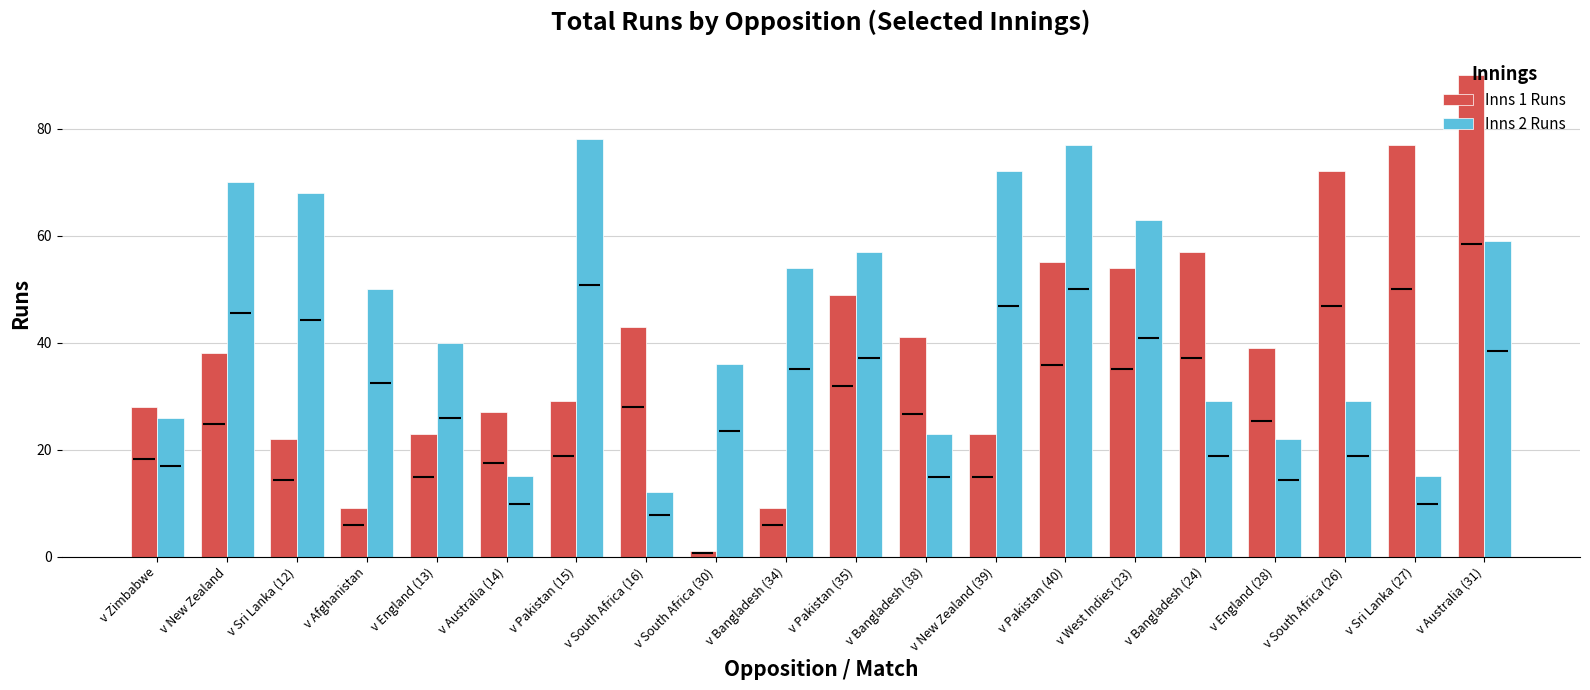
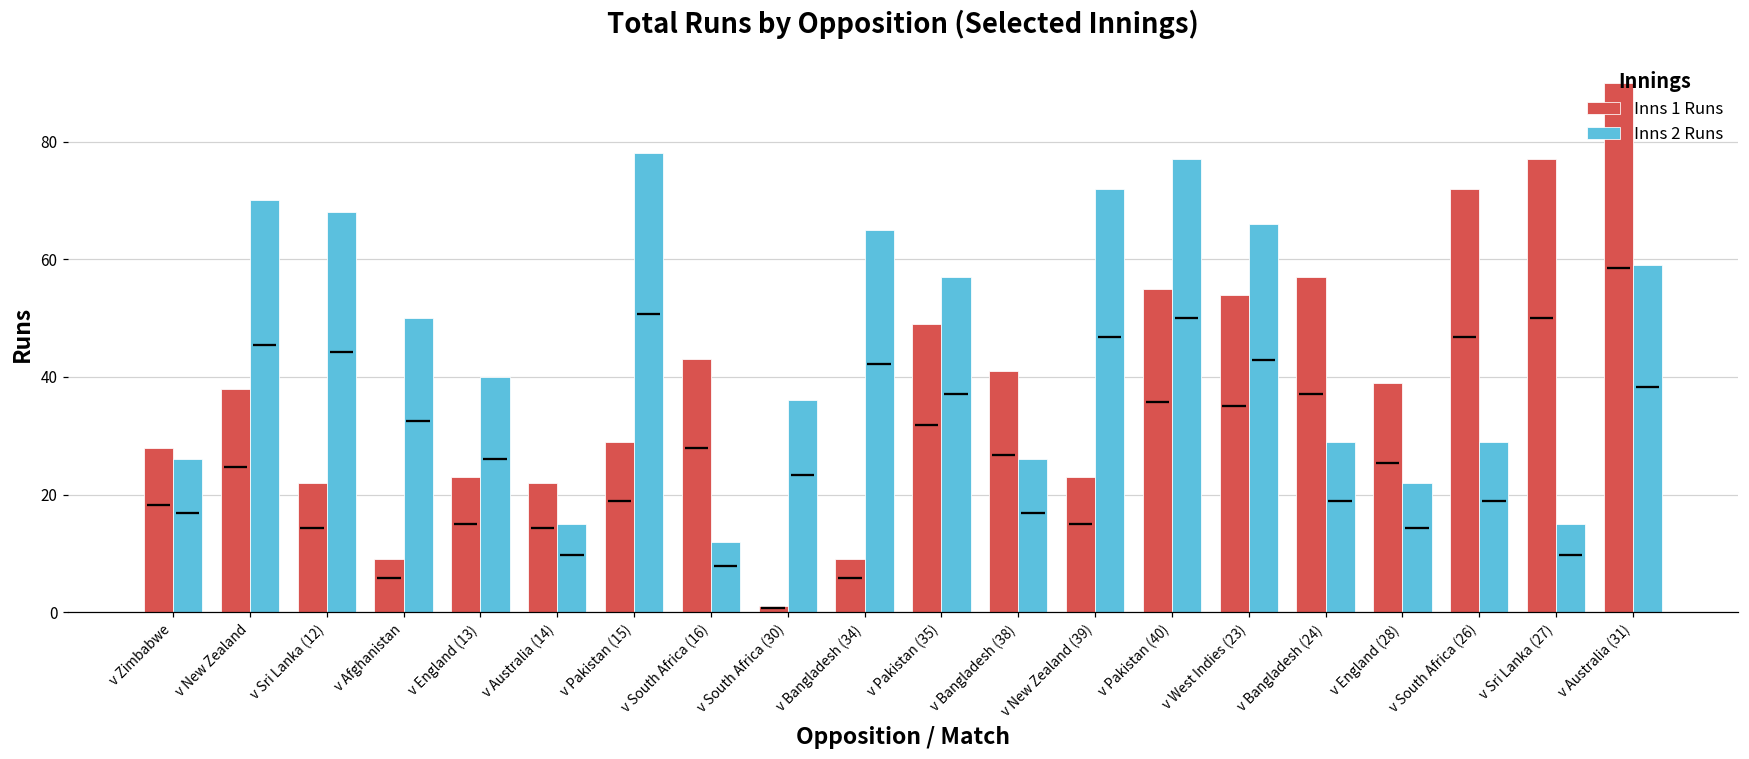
  {
    "Inns 1 Runs": {
      "v Zimbabwe": 28,
      "v New Zealand": 38,
      "v Sri Lanka (12)": 22,
      "v Afghanistan": 9,
      "v England (13)": 23,
-     "v Australia (14)": 27,
+     "v Australia (14)": 22,
      "v Pakistan (15)": 29,
      "v South Africa (16)": 43,
      "v South Africa (30)": 1,
      "v Bangladesh (34)": 9,
      "v Pakistan (35)": 49,
      "v Bangladesh (38)": 41,
      "v New Zealand (39)": 23,
      "v Pakistan (40)": 55,
      "v West Indies (23)": 54,
      "v Bangladesh (24)": 57,
      "v England (28)": 39,
      "v South Africa (26)": 72,
      "v Sri Lanka (27)": 77,
      "v Australia (31)": 90
    },
    "Inns 2 Runs": {
      "v Zimbabwe": 26,
      "v New Zealand": 70,
      "v Sri Lanka (12)": 68,
      "v Afghanistan": 50,
      "v England (13)": 40,
      "v Australia (14)": 15,
      "v Pakistan (15)": 78,
      "v South Africa (16)": 12,
      "v South Africa (30)": 36,
-     "v Bangladesh (34)": 54,
+     "v Bangladesh (34)": 65,
      "v Pakistan (35)": 57,
-     "v Bangladesh (38)": 23,
+     "v Bangladesh (38)": 26,
      "v New Zealand (39)": 72,
      "v Pakistan (40)": 77,
-     "v West Indies (23)": 63,
+     "v West Indies (23)": 66,
      "v Bangladesh (24)": 29,
      "v England (28)": 22,
      "v South Africa (26)": 29,
      "v Sri Lanka (27)": 15,
      "v Australia (31)": 59
    }
  }
